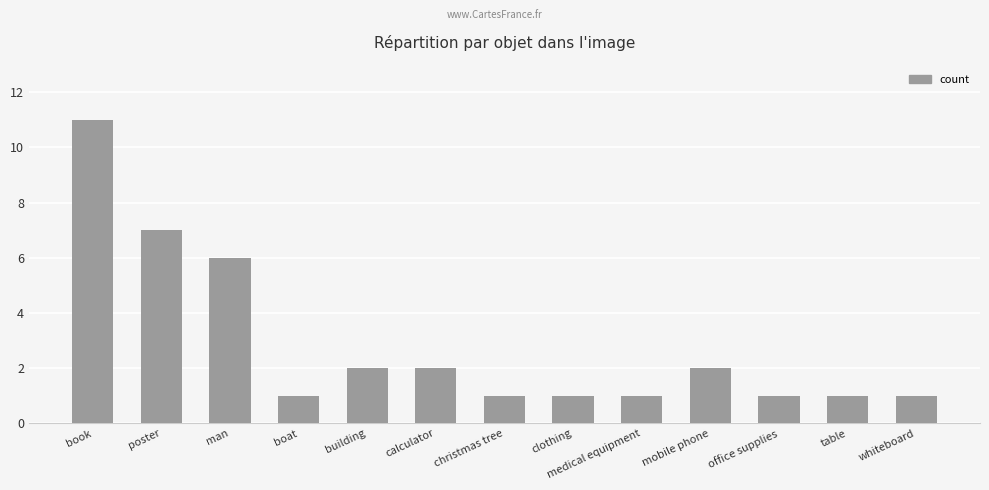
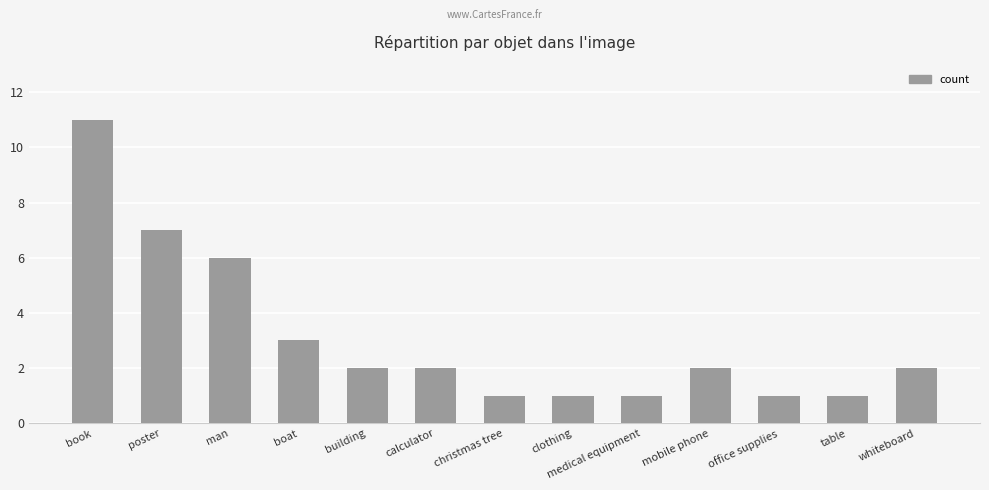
  {
    "book": 11,
    "poster": 7,
    "man": 6,
-   "boat": 1,
+   "boat": 3,
    "building": 2,
    "calculator": 2,
    "christmas tree": 1,
    "clothing": 1,
    "medical equipment": 1,
    "mobile phone": 2,
    "office supplies": 1,
    "table": 1,
-   "whiteboard": 1
+   "whiteboard": 2
  }
